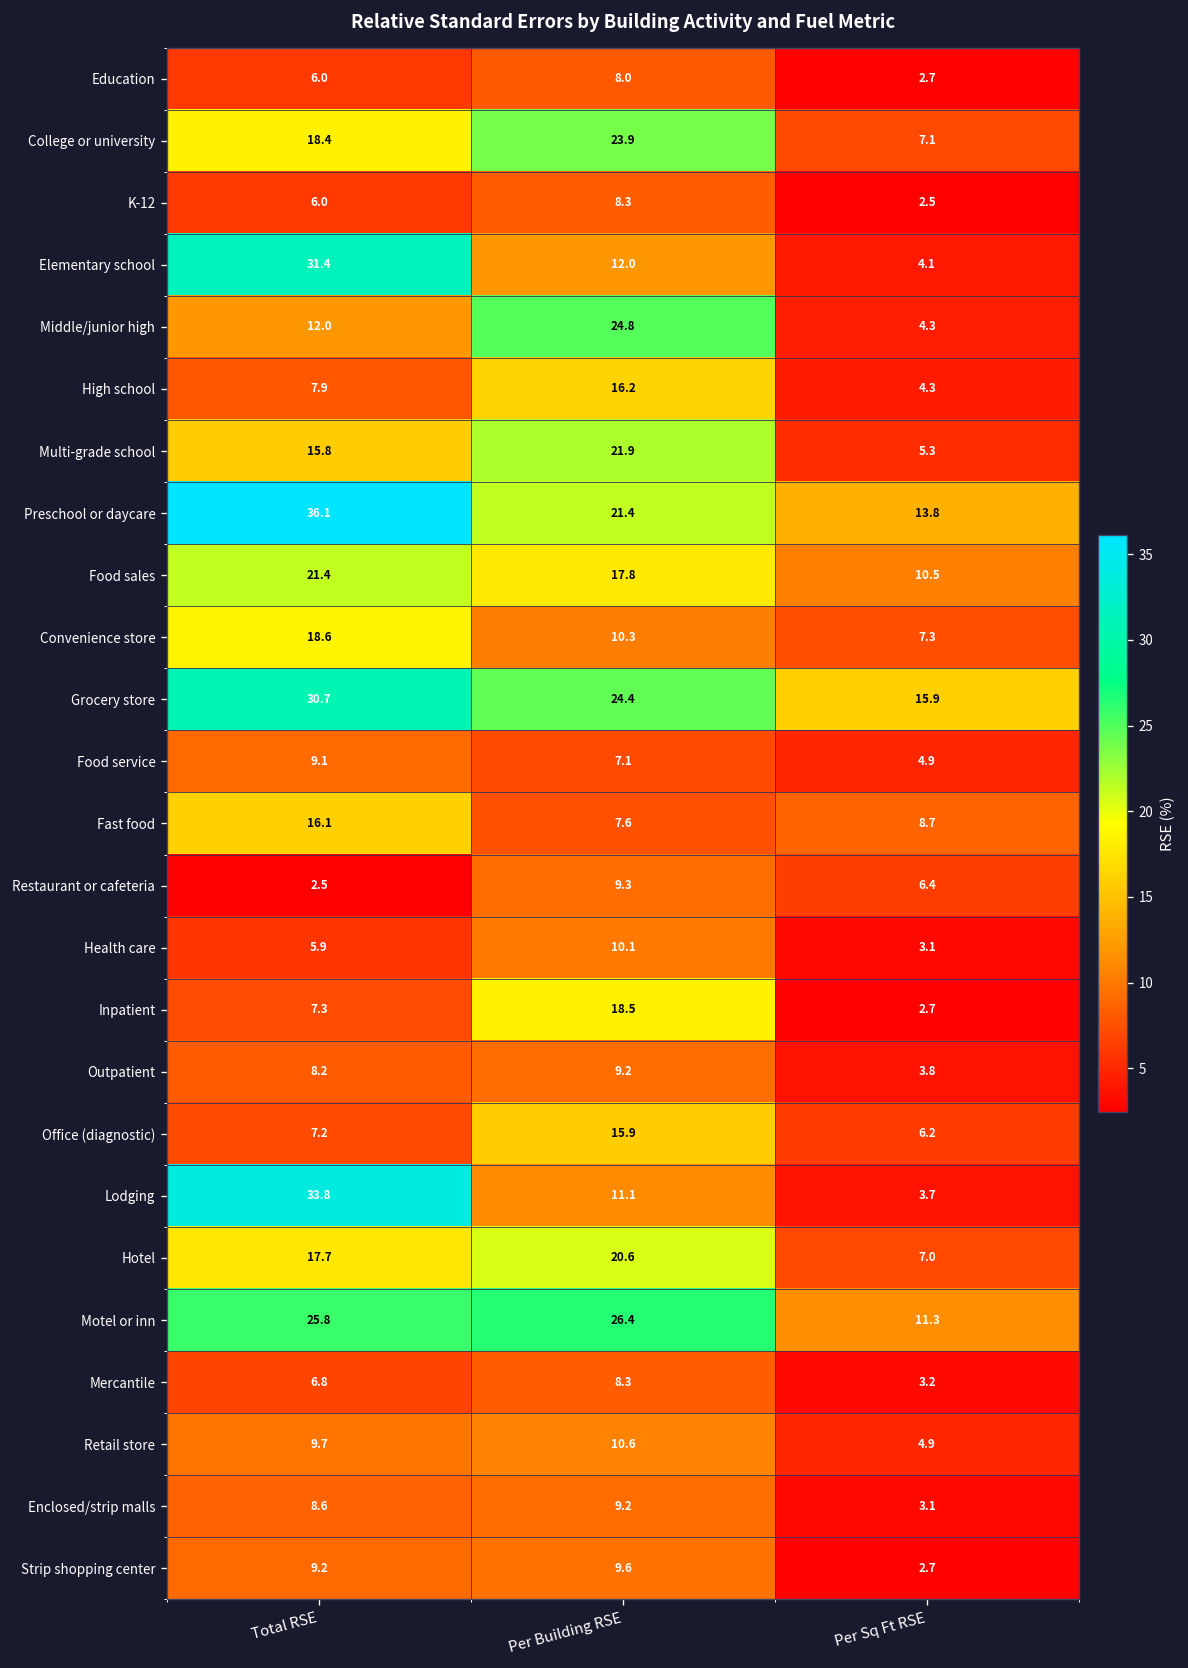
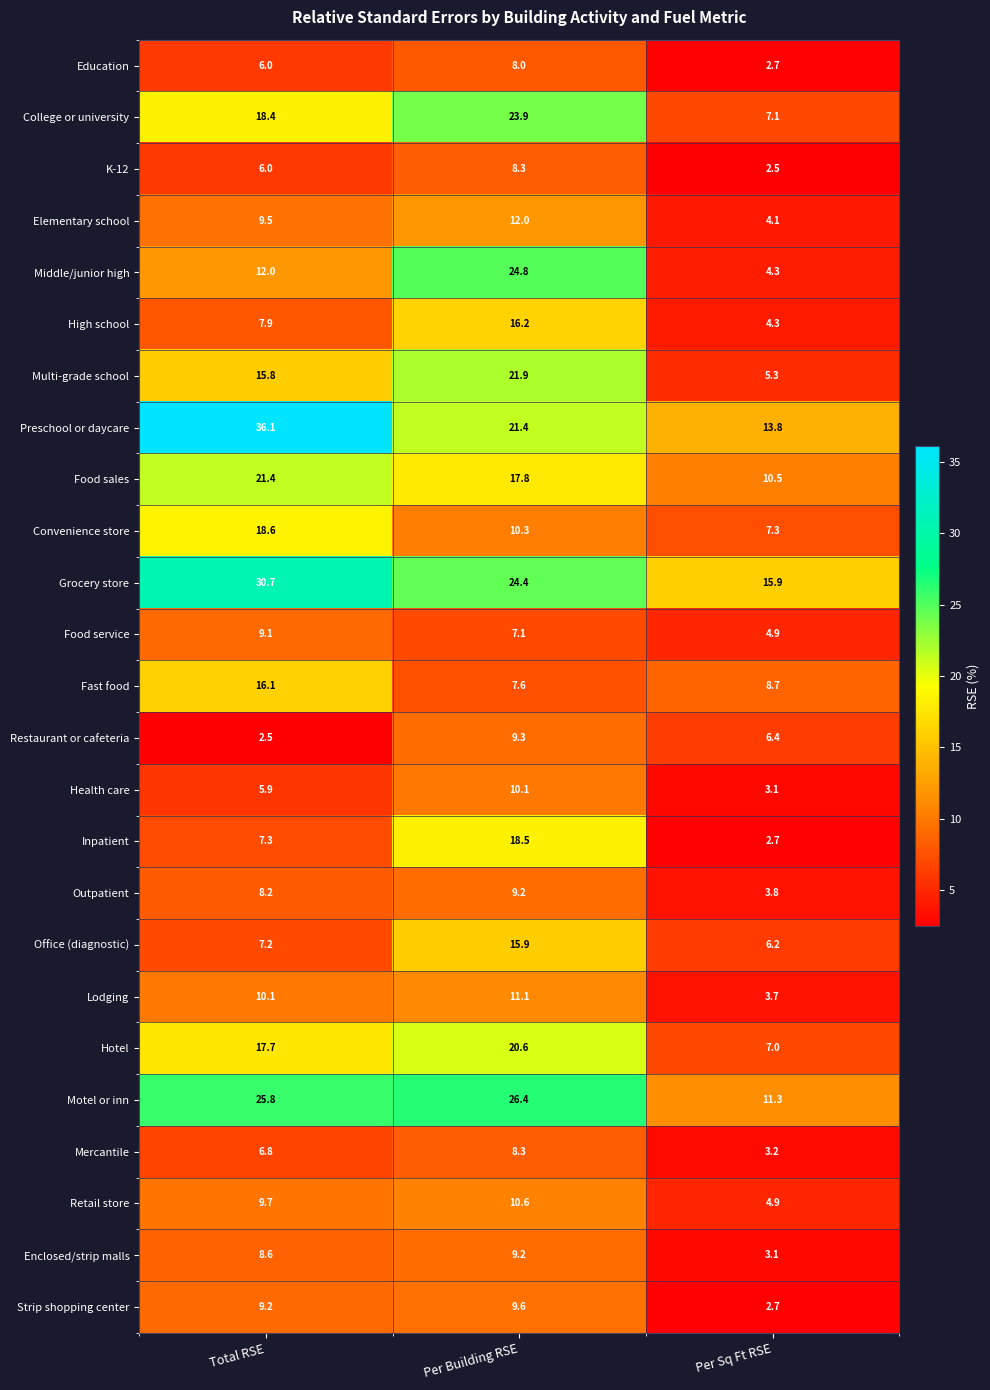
  {
    "Education": {
      "Total RSE": 6.0,
      "Per Building RSE": 8.0,
      "Per Sq Ft RSE": 2.7
    },
    "College or university": {
      "Total RSE": 18.4,
      "Per Building RSE": 23.9,
      "Per Sq Ft RSE": 7.1
    },
    "K-12": {
      "Total RSE": 6.0,
      "Per Building RSE": 8.3,
      "Per Sq Ft RSE": 2.5
    },
    "Elementary school": {
-     "Total RSE": 31.4,
+     "Total RSE": 9.5,
      "Per Building RSE": 12.0,
      "Per Sq Ft RSE": 4.1
    },
    "Middle/junior high": {
      "Total RSE": 12.0,
      "Per Building RSE": 24.8,
      "Per Sq Ft RSE": 4.3
    },
    "High school": {
      "Total RSE": 7.9,
      "Per Building RSE": 16.2,
      "Per Sq Ft RSE": 4.3
    },
    "Multi-grade school": {
      "Total RSE": 15.8,
      "Per Building RSE": 21.9,
      "Per Sq Ft RSE": 5.3
    },
    "Preschool or daycare": {
      "Total RSE": 36.1,
      "Per Building RSE": 21.4,
      "Per Sq Ft RSE": 13.8
    },
    "Food sales": {
      "Total RSE": 21.4,
      "Per Building RSE": 17.8,
      "Per Sq Ft RSE": 10.5
    },
    "Convenience store": {
      "Total RSE": 18.6,
      "Per Building RSE": 10.3,
      "Per Sq Ft RSE": 7.3
    },
    "Grocery store": {
      "Total RSE": 30.7,
      "Per Building RSE": 24.4,
      "Per Sq Ft RSE": 15.9
    },
    "Food service": {
      "Total RSE": 9.1,
      "Per Building RSE": 7.1,
      "Per Sq Ft RSE": 4.9
    },
    "Fast food": {
      "Total RSE": 16.1,
      "Per Building RSE": 7.6,
      "Per Sq Ft RSE": 8.7
    },
    "Restaurant or cafeteria": {
      "Total RSE": 2.5,
      "Per Building RSE": 9.3,
      "Per Sq Ft RSE": 6.4
    },
    "Health care": {
      "Total RSE": 5.9,
      "Per Building RSE": 10.1,
      "Per Sq Ft RSE": 3.1
    },
    "Inpatient": {
      "Total RSE": 7.3,
      "Per Building RSE": 18.5,
      "Per Sq Ft RSE": 2.7
    },
    "Outpatient": {
      "Total RSE": 8.2,
      "Per Building RSE": 9.2,
      "Per Sq Ft RSE": 3.8
    },
    "Office (diagnostic)": {
      "Total RSE": 7.2,
      "Per Building RSE": 15.9,
      "Per Sq Ft RSE": 6.2
    },
    "Lodging": {
-     "Total RSE": 33.8,
+     "Total RSE": 10.1,
      "Per Building RSE": 11.1,
      "Per Sq Ft RSE": 3.7
    },
    "Hotel": {
      "Total RSE": 17.7,
      "Per Building RSE": 20.6,
      "Per Sq Ft RSE": 7.0
    },
    "Motel or inn": {
      "Total RSE": 25.8,
      "Per Building RSE": 26.4,
      "Per Sq Ft RSE": 11.3
    },
    "Mercantile": {
      "Total RSE": 6.8,
      "Per Building RSE": 8.3,
      "Per Sq Ft RSE": 3.2
    },
    "Retail store": {
      "Total RSE": 9.7,
      "Per Building RSE": 10.6,
      "Per Sq Ft RSE": 4.9
    },
    "Enclosed/strip malls": {
      "Total RSE": 8.6,
      "Per Building RSE": 9.2,
      "Per Sq Ft RSE": 3.1
    },
    "Strip shopping center": {
      "Total RSE": 9.2,
      "Per Building RSE": 9.6,
      "Per Sq Ft RSE": 2.7
    }
  }
